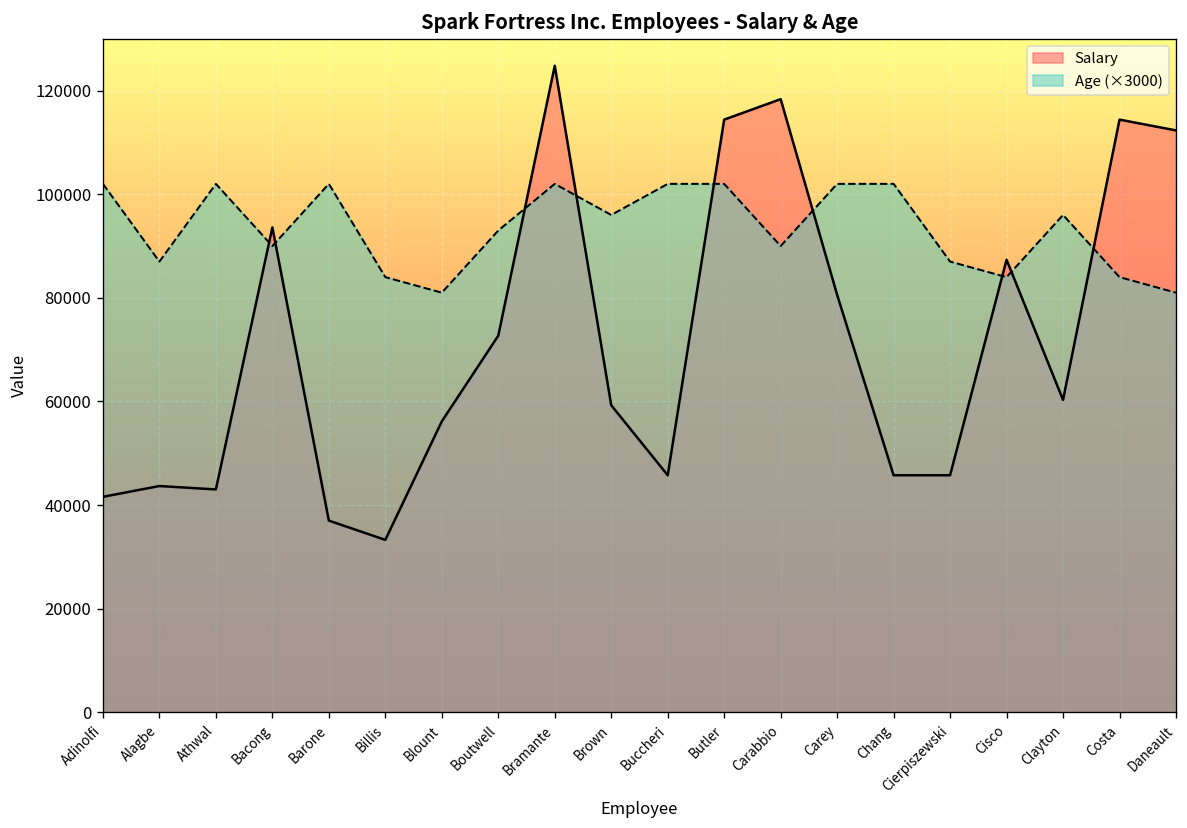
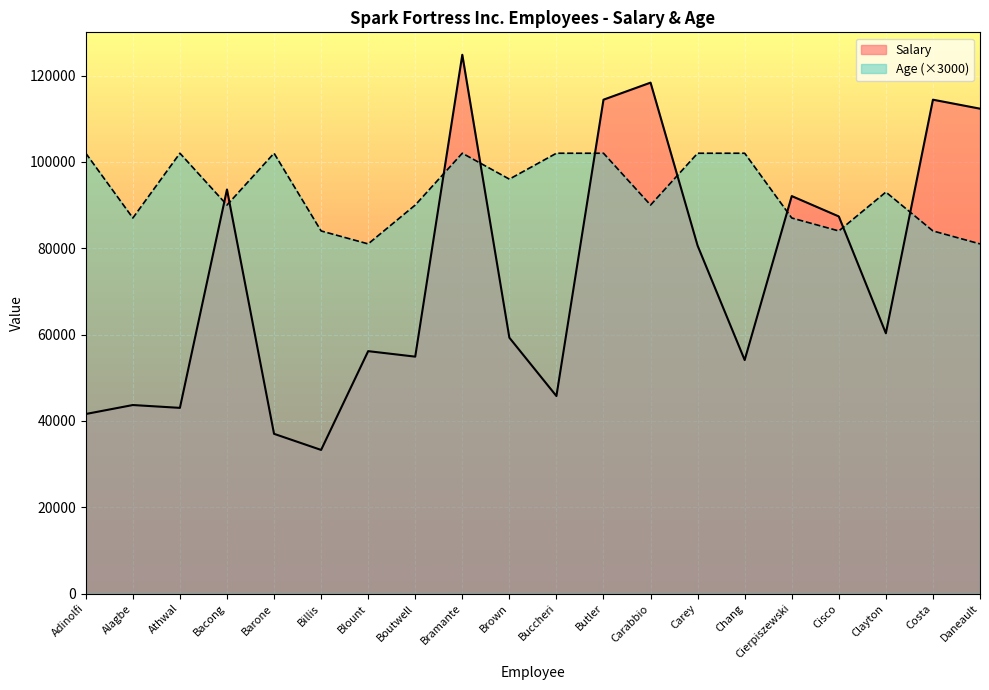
  {
    "Salary": {
      "Adinolfi": 42000,
      "Alagbe": 44000,
      "Athwal": 43000,
      "Bacong": 94000,
      "Barone": 37000,
      "Billis": 33000,
      "Blount": 56000,
-     "Boutwell": 73000,
+     "Boutwell": 55000,
      "Bramante": 125000,
      "Brown": 59000,
      "Buccheri": 46000,
      "Butler": 114000,
      "Carabbio": 118000,
      "Carey": 81000,
-     "Chang": 46000,
-     "Cierpiszewski": 46000,
+     "Chang": 54000,
+     "Cierpiszewski": 92000,
      "Cisco": 87000,
      "Clayton": 60000,
      "Costa": 114000,
      "Daneault": 112000
    },
    "Age (×3000)": {
      "Adinolfi": 102000,
      "Alagbe": 87000,
      "Athwal": 102000,
      "Bacong": 90000,
      "Barone": 102000,
      "Billis": 84000,
      "Blount": 81000,
-     "Boutwell": 93000,
+     "Boutwell": 90000,
      "Bramante": 102000,
      "Brown": 96000,
      "Buccheri": 102000,
      "Butler": 102000,
      "Carabbio": 90000,
      "Carey": 102000,
      "Chang": 102000,
      "Cierpiszewski": 87000,
      "Cisco": 84000,
-     "Clayton": 96000,
+     "Clayton": 93000,
      "Costa": 84000,
      "Daneault": 81000
    }
  }
